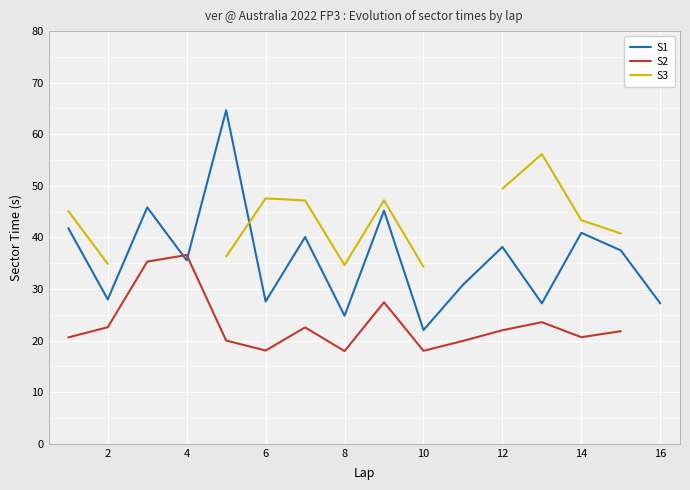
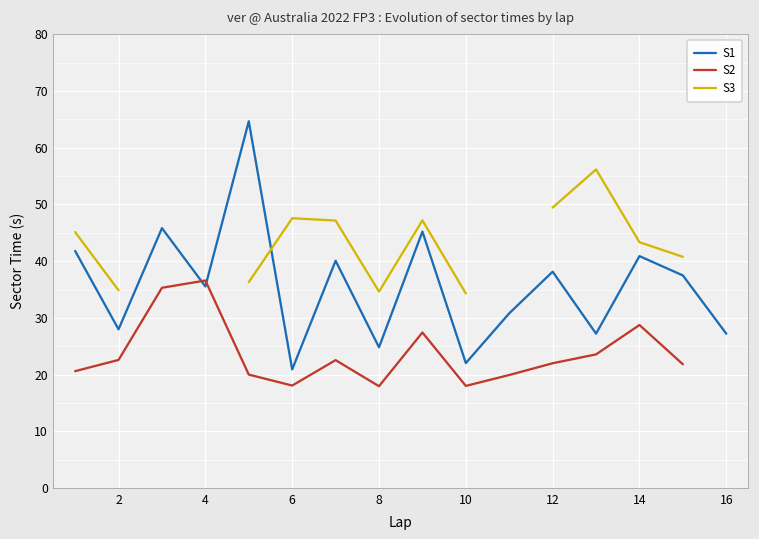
  {
    "S1": {
      "2": 28,
      "4": 36,
-     "6": 28,
+     "6": 21,
      "8": 25,
      "10": 22,
      "12": 38,
      "14": 41,
      "16": 27
    },
    "S2": {
      "2": 23,
      "4": 37,
      "6": 18,
      "8": 18,
      "10": 18,
      "12": 22,
-     "14": 21
+     "14": 29
    },
    "S3": {
      "2": 35,
      "6": 48,
      "8": 35,
      "10": 34,
      "12": 49,
      "14": 43
    }
  }
